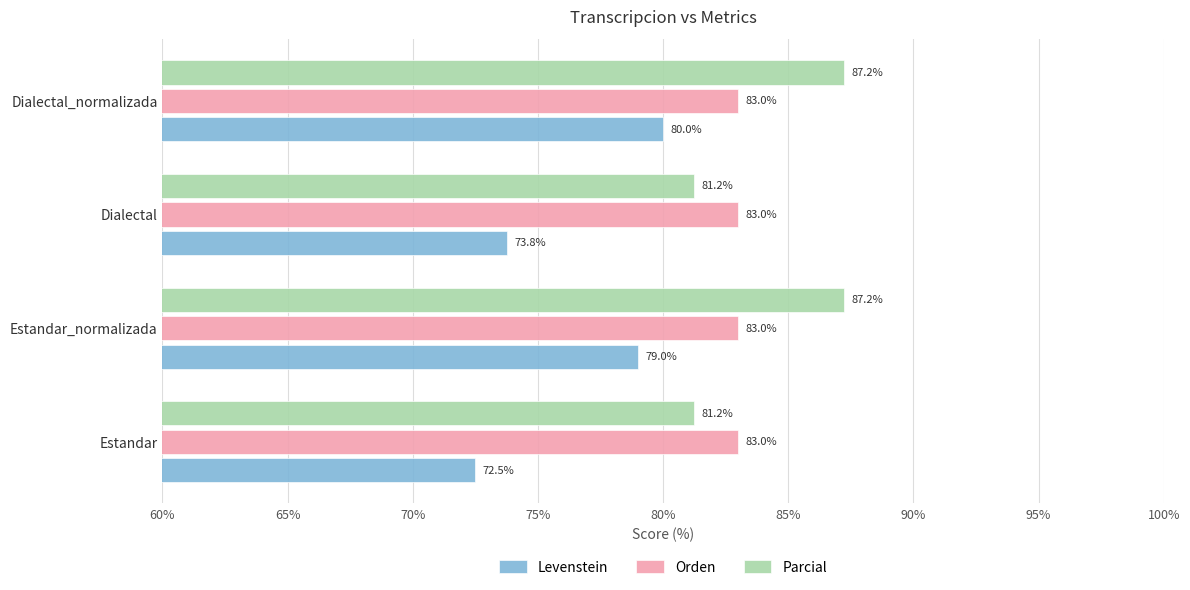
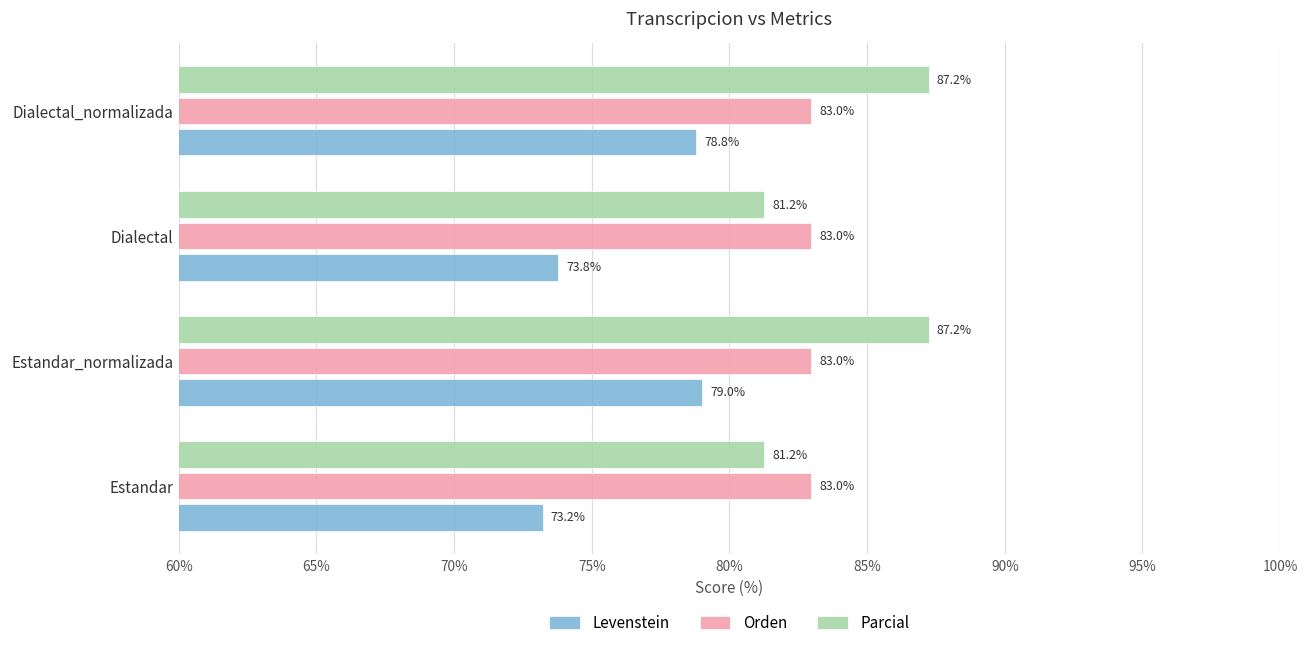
  {
    "Levenstein": {
-     "Dialectal_normalizada": "80.0%",
+     "Dialectal_normalizada": "78.8%",
      "Dialectal": "73.8%",
      "Estandar_normalizada": "79.0%",
-     "Estandar": "72.5%"
+     "Estandar": "73.2%"
    },
    "Orden": {
      "Dialectal_normalizada": "83.0%",
      "Dialectal": "83.0%",
      "Estandar_normalizada": "83.0%",
      "Estandar": "83.0%"
    },
    "Parcial": {
      "Dialectal_normalizada": "87.2%",
      "Dialectal": "81.2%",
      "Estandar_normalizada": "87.2%",
      "Estandar": "81.2%"
    }
  }
